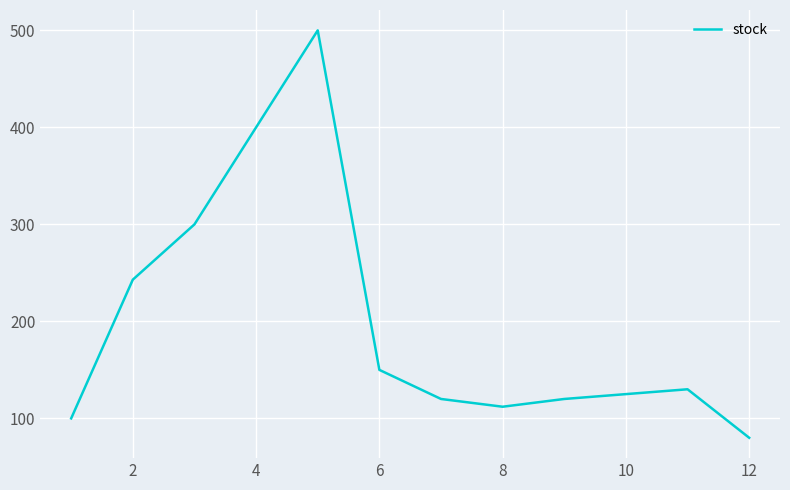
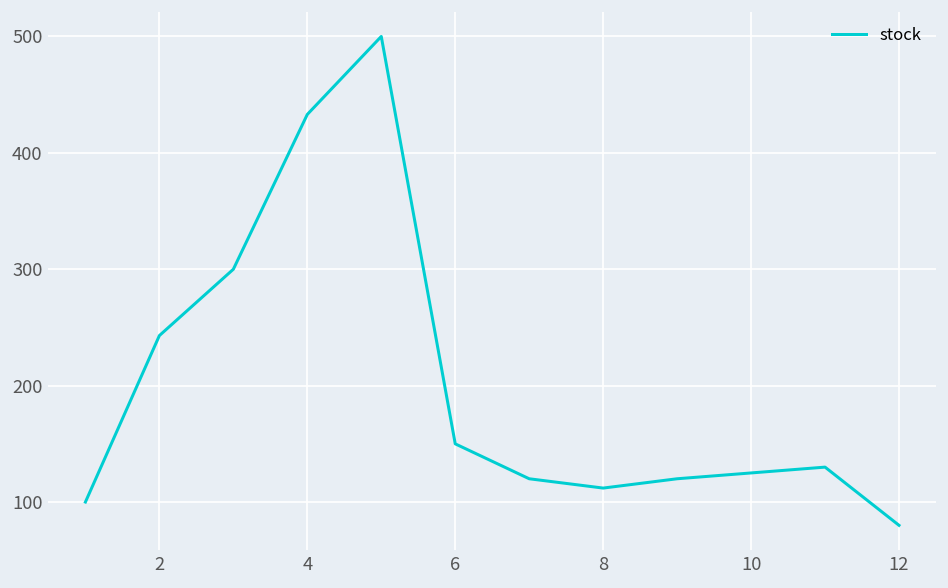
  {
    "2": 240,
-   "4": 400,
+   "4": 430,
    "6": 150,
    "8": 110,
    "10": 130,
    "12": 80
  }
